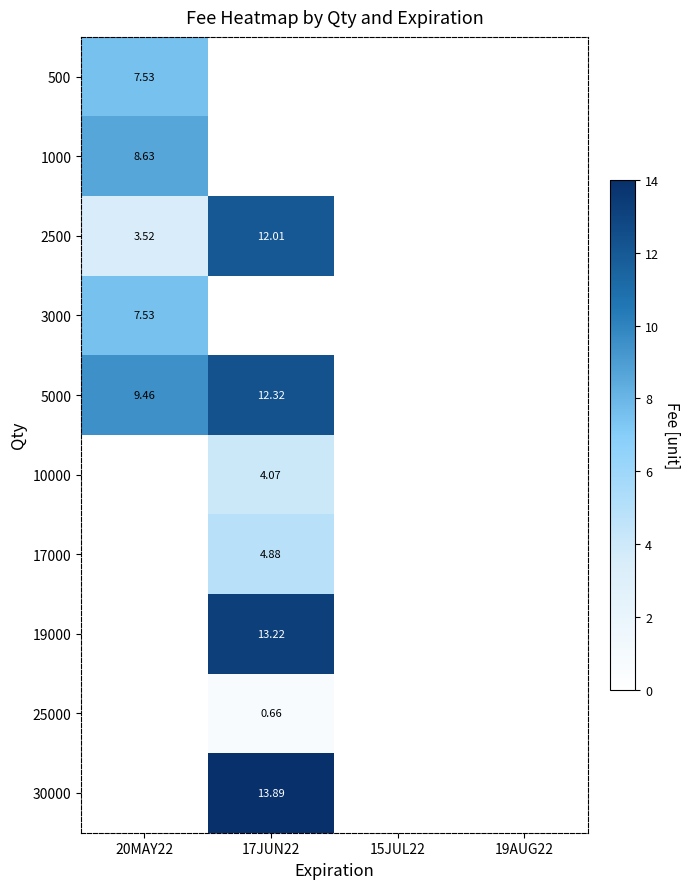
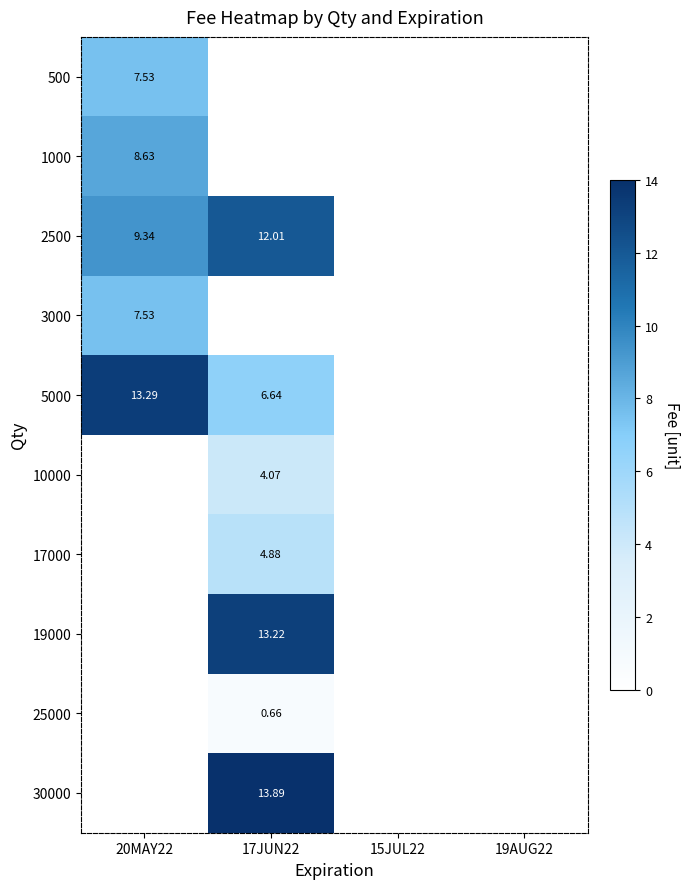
  {
    "500": {
      "20MAY22": 7.53
    },
    "1000": {
      "20MAY22": 8.63
    },
    "2500": {
-     "20MAY22": 3.52,
+     "20MAY22": 9.34,
      "17JUN22": 12.01
    },
    "3000": {
      "20MAY22": 7.53
    },
    "5000": {
-     "20MAY22": 9.46,
-     "17JUN22": 12.32
+     "20MAY22": 13.29,
+     "17JUN22": 6.64
    },
    "10000": {
      "17JUN22": 4.07
    },
    "17000": {
      "17JUN22": 4.88
    },
    "19000": {
      "17JUN22": 13.22
    },
    "25000": {
      "17JUN22": 0.66
    },
    "30000": {
      "17JUN22": 13.89
    }
  }
